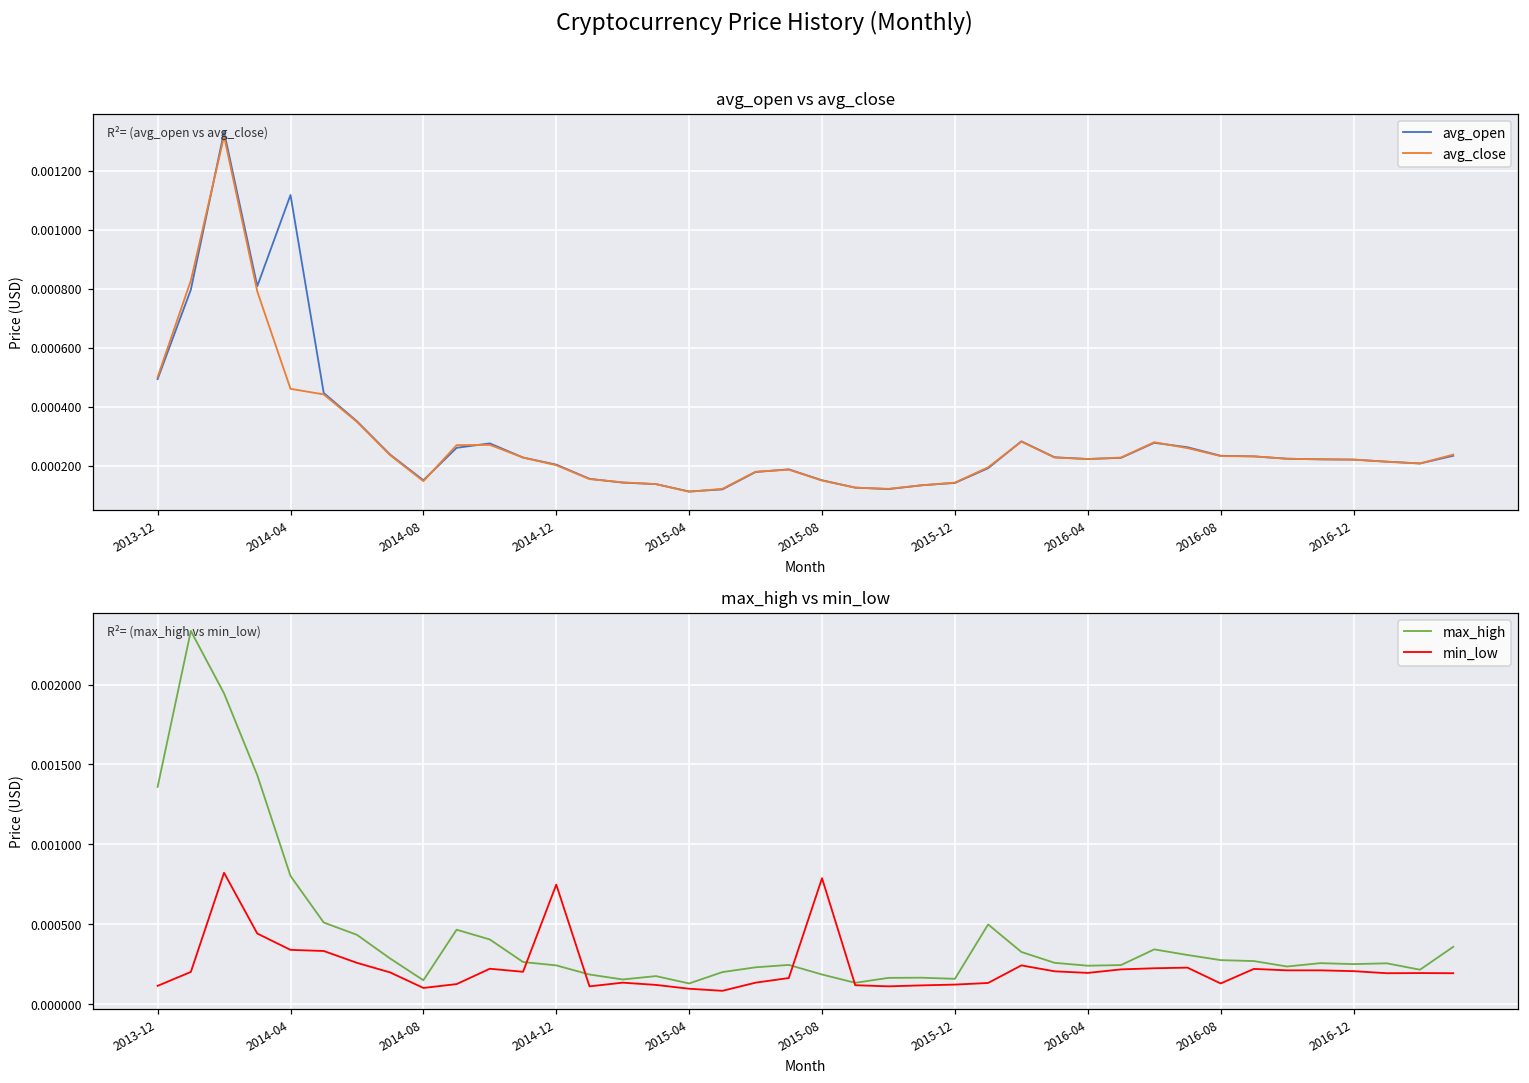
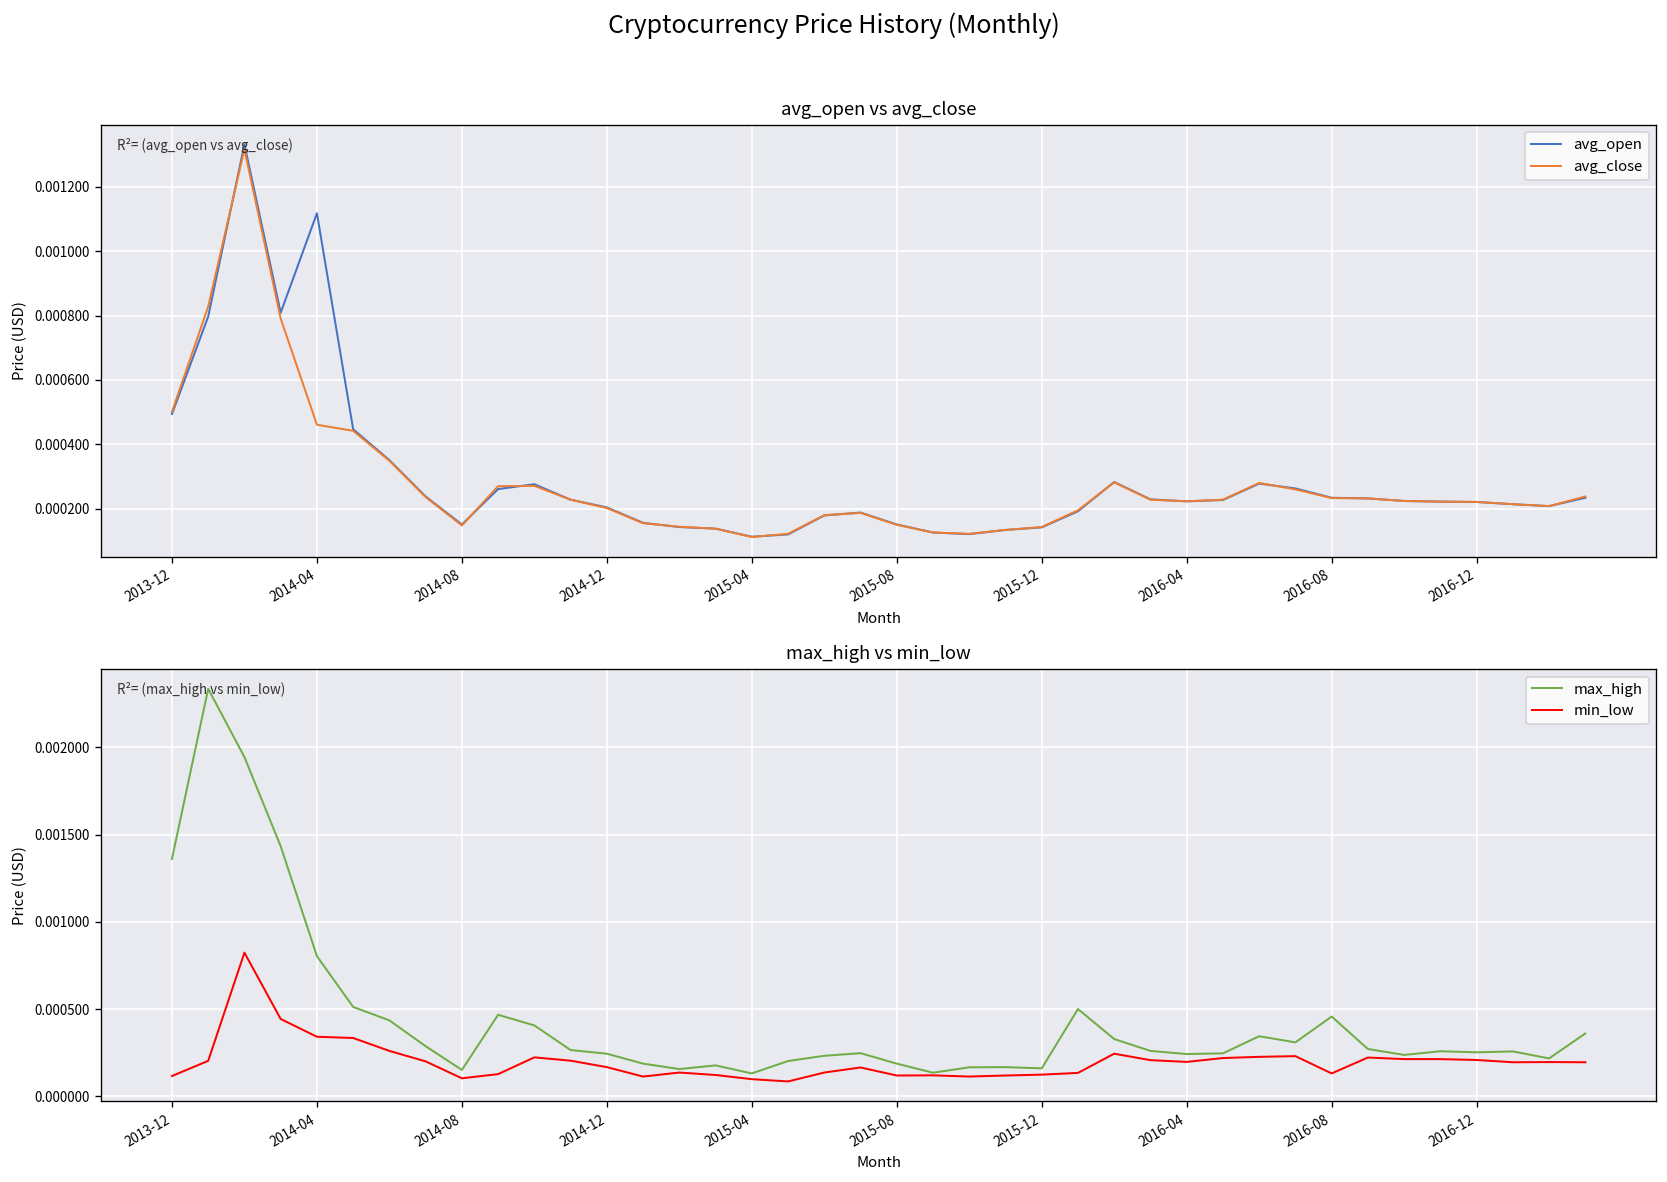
  {
    "avg_open vs avg_close": {
      "avg_open": {
        "2014-04": 0.00112
      },
      "avg_close": {
        "2014-04": 0.00046
      }
    },
    "max_high vs min_low": {
      "max_high": {
        "2013-12": 0.00136,
        "2014-04": 0.00080,
        "2014-08": 0.00015,
        "2014-12": 0.00024,
        "2015-04": 0.00013,
        "2015-08": 0.00019,
        "2015-12": 0.00016,
        "2016-04": 0.00024,
-       "2016-08": 0.00028,
+       "2016-08": 0.00046,
        "2016-12": 0.00025
      },
      "min_low": {
        "2013-12": 0.00012,
        "2014-04": 0.00034,
        "2014-08": 0.00010,
-       "2014-12": 0.00075,
+       "2014-12": 0.00017,
        "2015-04": 0.00010,
-       "2015-08": 0.00079,
+       "2015-08": 0.00012,
        "2015-12": 0.00012,
        "2016-04": 0.00020,
        "2016-08": 0.00013,
        "2016-12": 0.00021
      }
    }
  }
